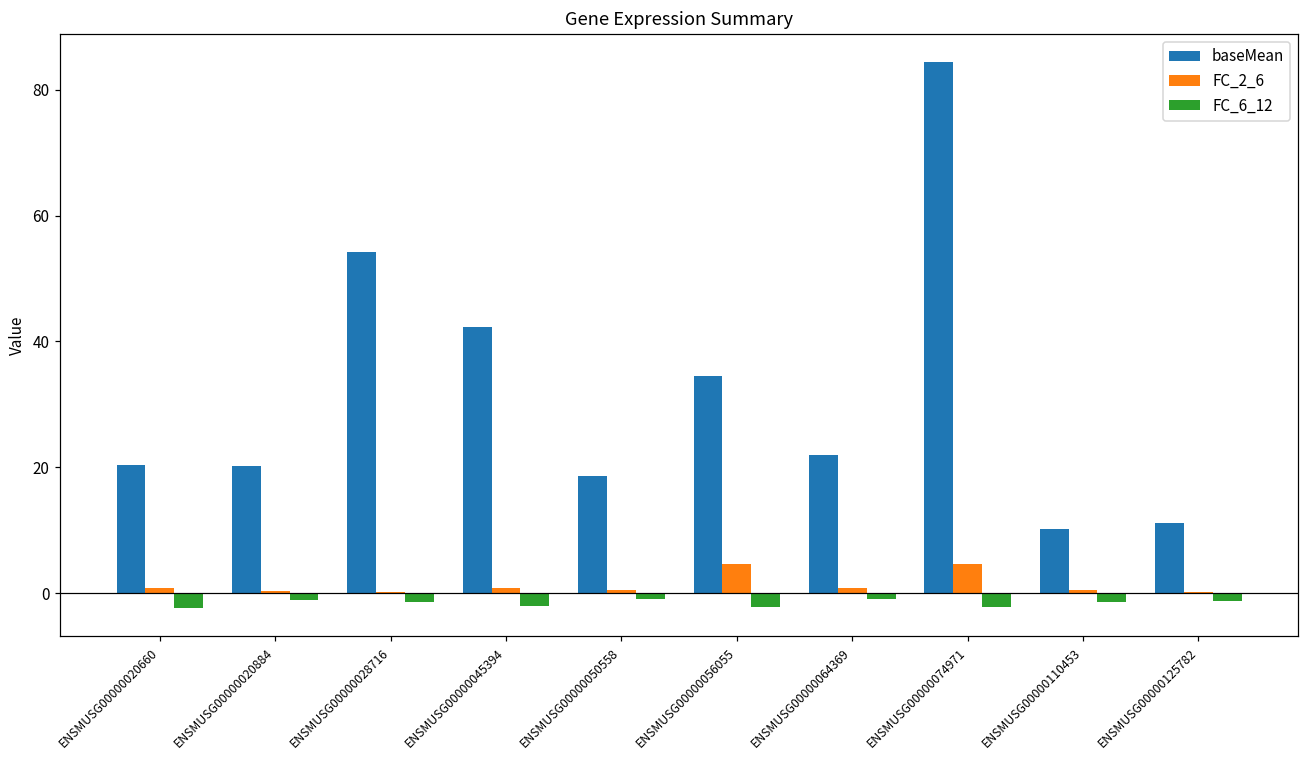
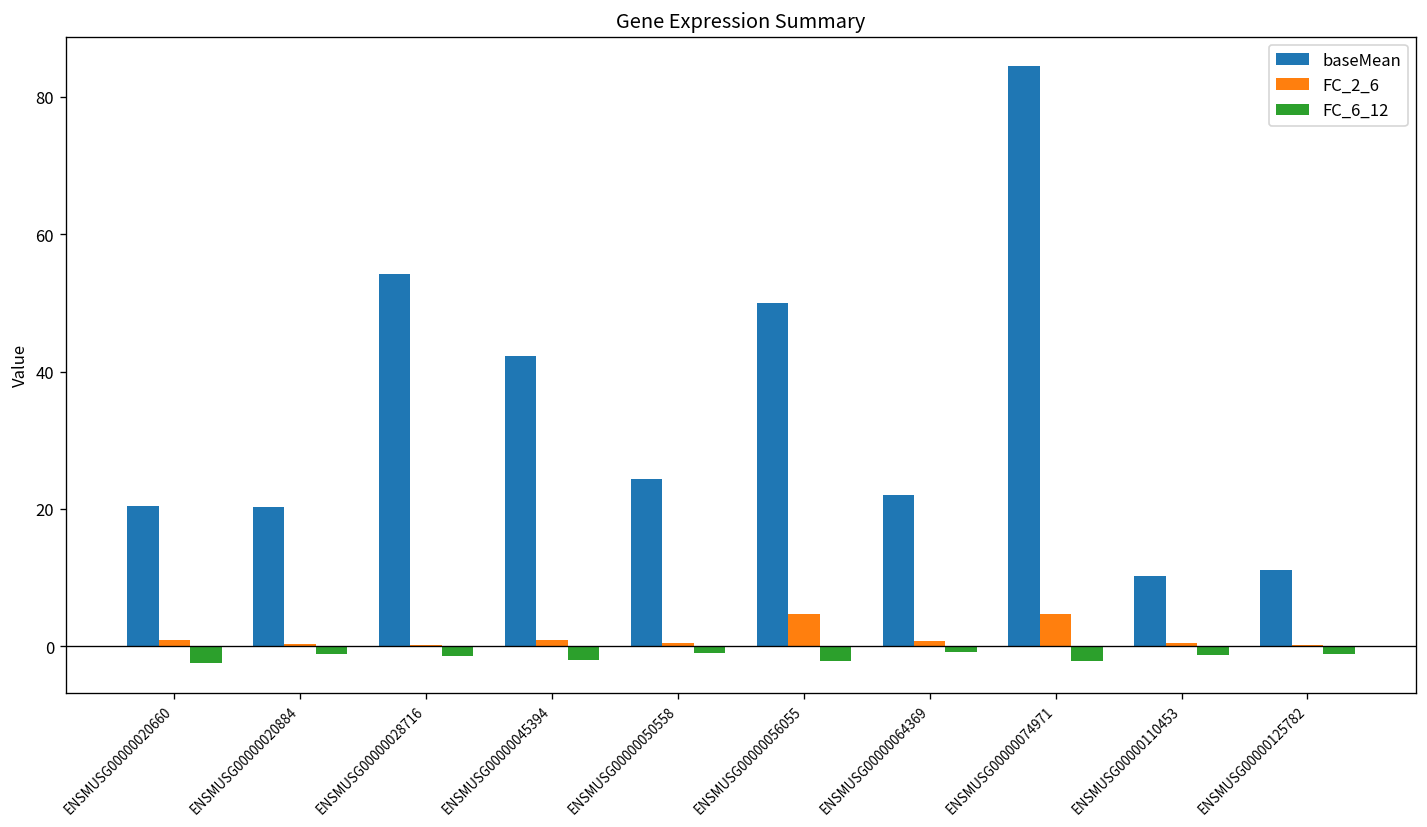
  {
    "baseMean": {
      "ENSMUSG00000020660": 20,
      "ENSMUSG00000020884": 20,
      "ENSMUSG00000028716": 54,
      "ENSMUSG00000045394": 42,
-     "ENSMUSG00000050558": 19,
-     "ENSMUSG00000056055": 35,
+     "ENSMUSG00000050558": 24,
+     "ENSMUSG00000056055": 50,
      "ENSMUSG00000064369": 22,
      "ENSMUSG00000074971": 84,
      "ENSMUSG00000110453": 10,
      "ENSMUSG00000125782": 11
    },
    "FC_2_6": {
      "ENSMUSG00000020660": 1,
      "ENSMUSG00000045394": 1,
      "ENSMUSG00000050558": 0,
      "ENSMUSG00000056055": 5,
      "ENSMUSG00000064369": 1,
      "ENSMUSG00000074971": 5
    },
    "FC_6_12": {
      "ENSMUSG00000020660": -2,
      "ENSMUSG00000020884": -1,
      "ENSMUSG00000028716": -1,
      "ENSMUSG00000045394": -2,
      "ENSMUSG00000050558": -1,
      "ENSMUSG00000056055": -2,
      "ENSMUSG00000064369": -1,
      "ENSMUSG00000074971": -2,
      "ENSMUSG00000110453": -1,
      "ENSMUSG00000125782": -1
    }
  }
